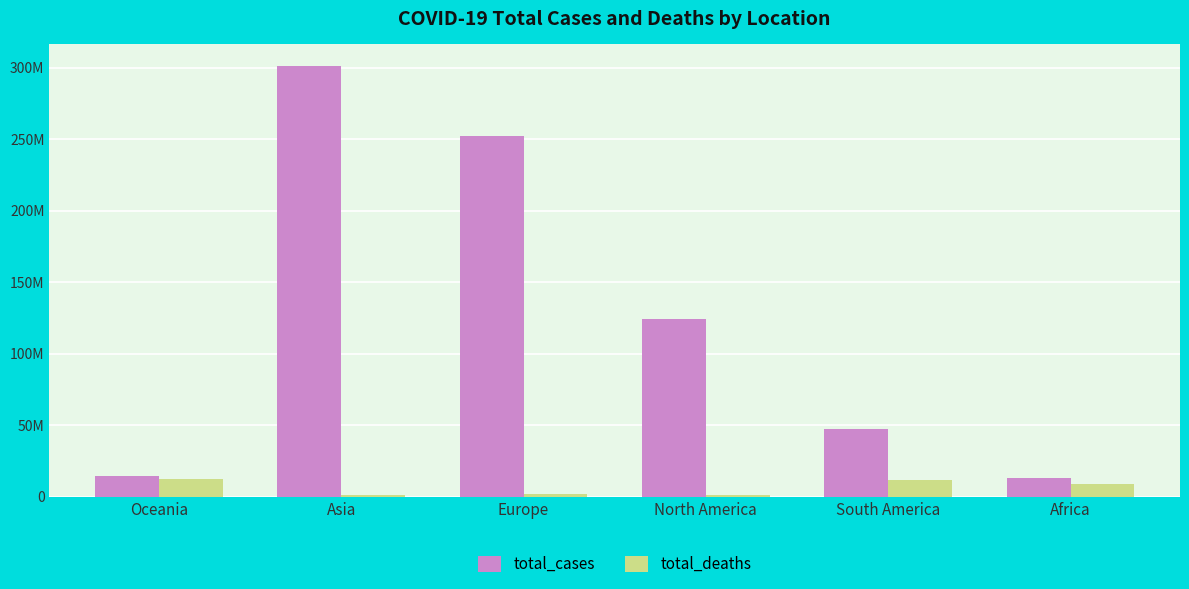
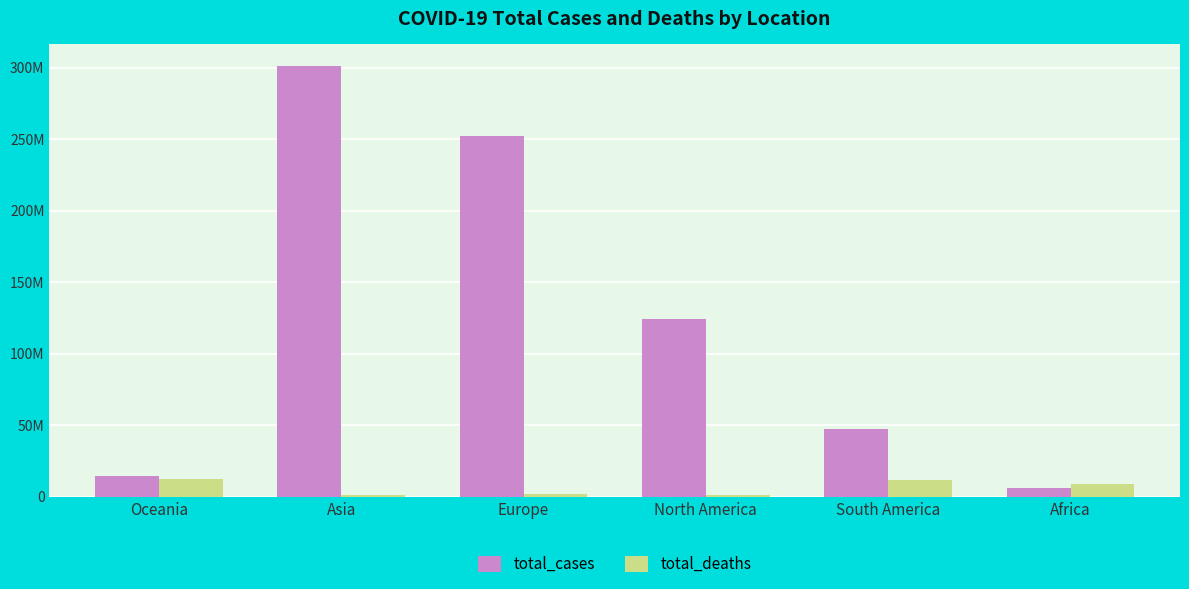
  {
    "total_cases": {
      "Oceania": 15000000,
      "Asia": 301000000,
      "Europe": 252000000,
      "North America": 125000000,
      "South America": 47000000,
-     "Africa": 13000000
+     "Africa": 6000000
    },
    "total_deaths": {
      "Oceania": 12000000,
      "Europe": 2000000,
      "South America": 12000000,
      "Africa": 9000000
    }
  }
